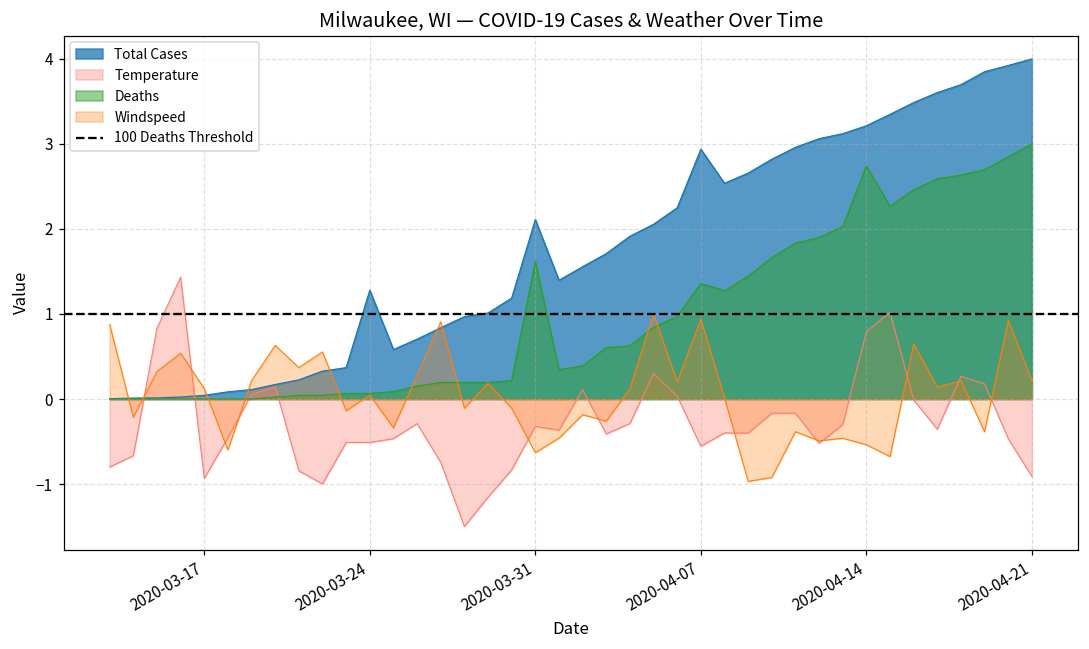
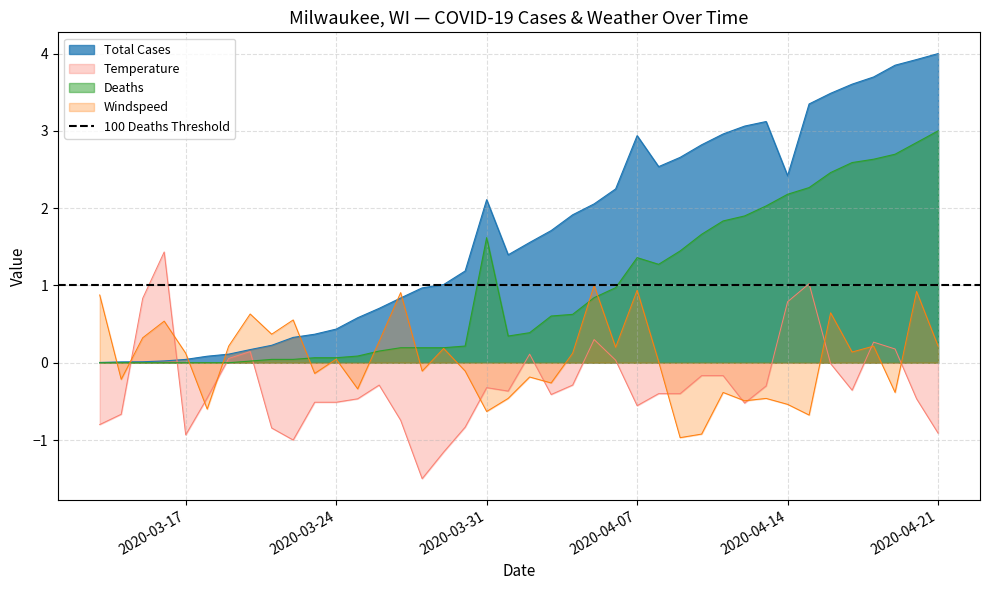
  {
    "Total Cases": {
      "2020-03-17": 0.0,
-     "2020-03-24": 1.3,
+     "2020-03-24": 0.4,
      "2020-03-31": 2.1,
      "2020-04-07": 2.9,
-     "2020-04-14": 3.2,
+     "2020-04-14": 2.4,
      "2020-04-21": 4.0
    },
    "Deaths": {
      "2020-03-31": 1.6,
      "2020-04-07": 1.4,
-     "2020-04-14": 2.7,
+     "2020-04-14": 2.2,
      "2020-04-21": 3.0
    }
  }
